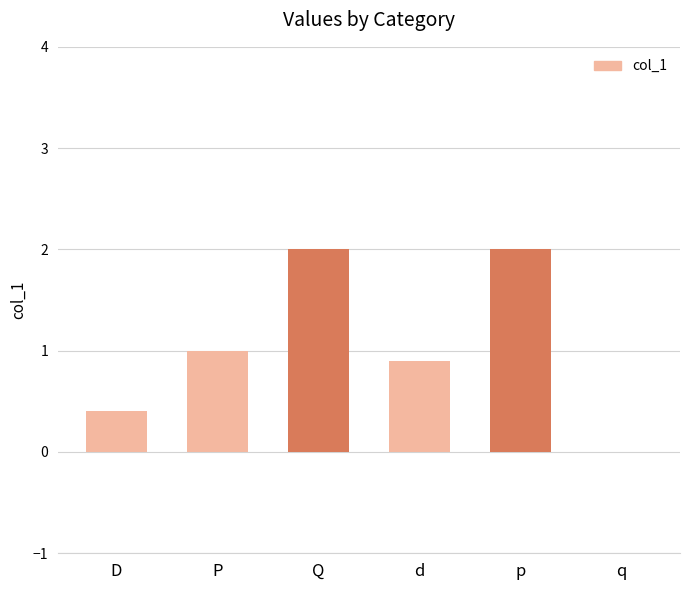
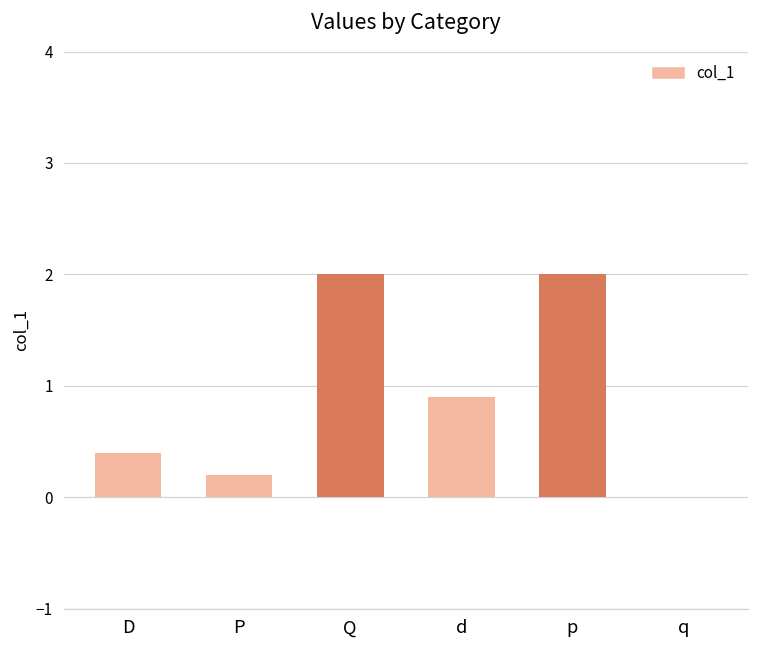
  {
    "D": 0.4,
-   "P": 1.0,
+   "P": 0.2,
    "Q": 2.0,
    "d": 0.9,
    "p": 2.0,
    "q": 0.0
  }
